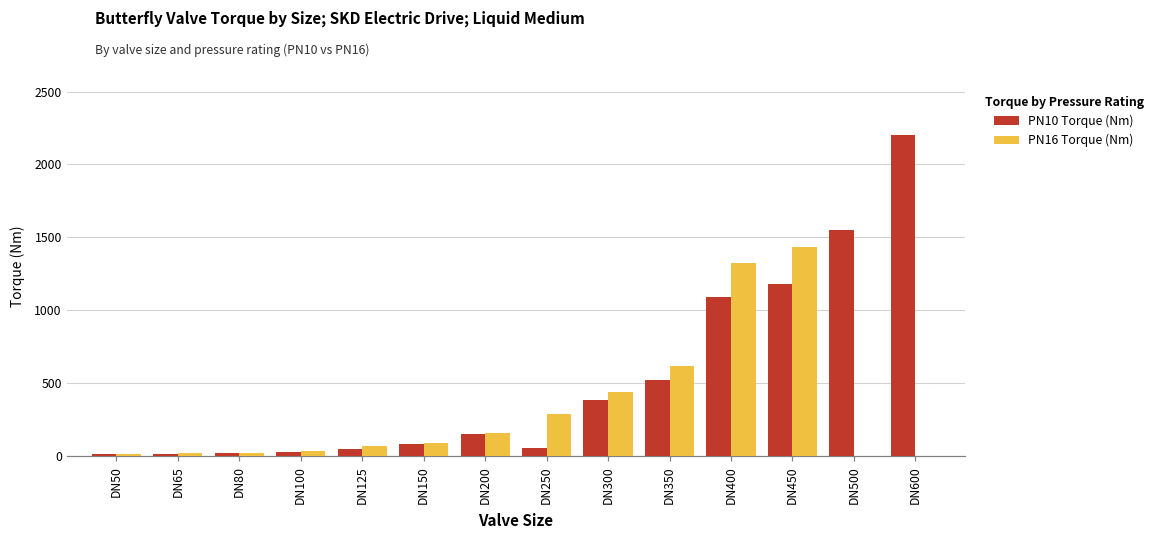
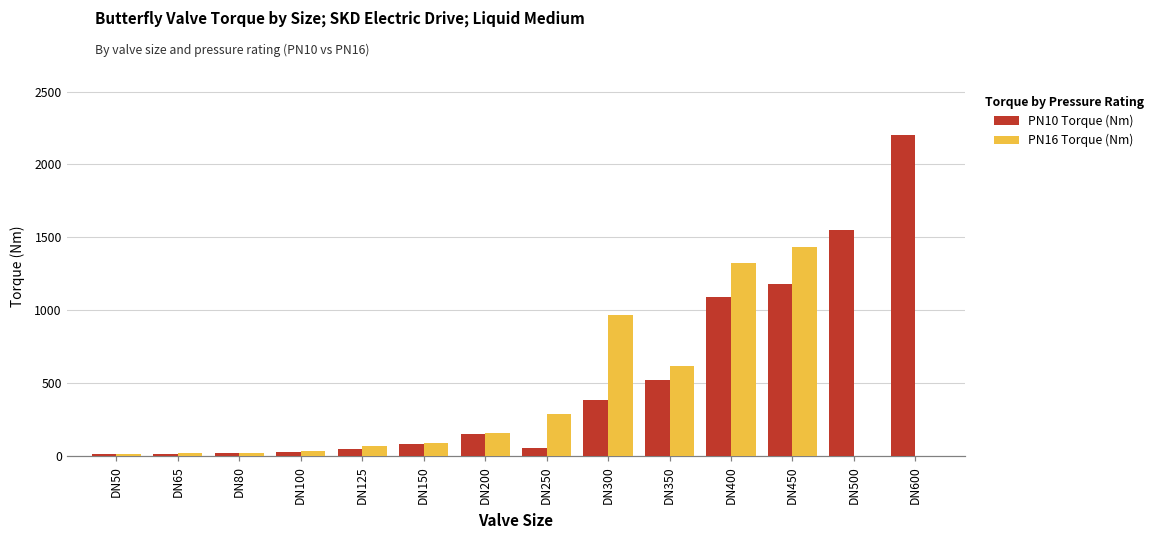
  {
    "PN10 Torque (Nm)": {
      "DN80": 20,
      "DN100": 30,
      "DN125": 50,
      "DN150": 80,
      "DN200": 150,
      "DN250": 60,
      "DN300": 390,
      "DN350": 520,
      "DN400": 1090,
      "DN450": 1180,
      "DN500": 1550,
      "DN600": 2200
    },
    "PN16 Torque (Nm)": {
      "DN80": 20,
      "DN100": 40,
      "DN125": 70,
      "DN150": 90,
      "DN200": 160,
      "DN250": 290,
-     "DN300": 440,
+     "DN300": 970,
      "DN350": 620,
      "DN400": 1320,
      "DN450": 1440,
      "DN500": 0,
      "DN600": 0
    }
  }
